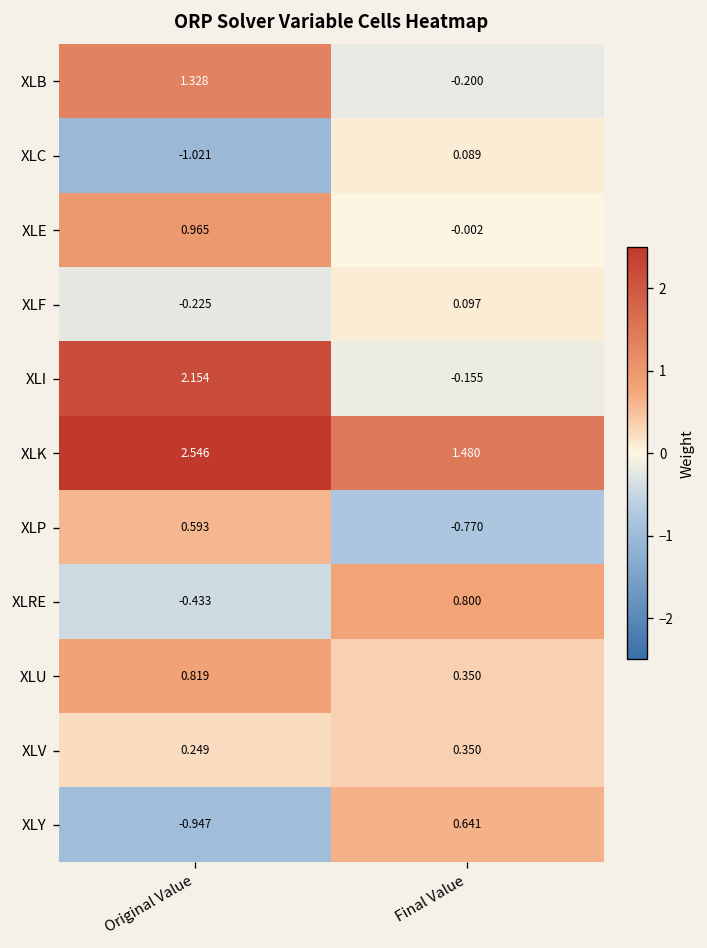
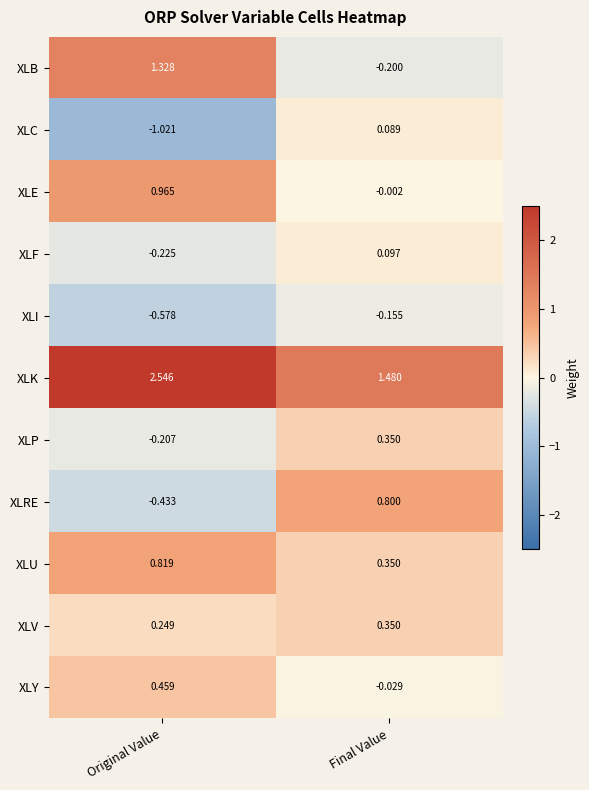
  {
    "XLB": {
      "Original Value": 1.328,
      "Final Value": -0.200
    },
    "XLC": {
      "Original Value": -1.021,
      "Final Value": 0.089
    },
    "XLE": {
      "Original Value": 0.965,
      "Final Value": -0.002
    },
    "XLF": {
      "Original Value": -0.225,
      "Final Value": 0.097
    },
    "XLI": {
-     "Original Value": 2.154,
+     "Original Value": -0.578,
      "Final Value": -0.155
    },
    "XLK": {
      "Original Value": 2.546,
      "Final Value": 1.480
    },
    "XLP": {
-     "Original Value": 0.593,
-     "Final Value": -0.770
+     "Original Value": -0.207,
+     "Final Value": 0.350
    },
    "XLRE": {
      "Original Value": -0.433,
      "Final Value": 0.800
    },
    "XLU": {
      "Original Value": 0.819,
      "Final Value": 0.350
    },
    "XLV": {
      "Original Value": 0.249,
      "Final Value": 0.350
    },
    "XLY": {
-     "Original Value": -0.947,
-     "Final Value": 0.641
+     "Original Value": 0.459,
+     "Final Value": -0.029
    }
  }
